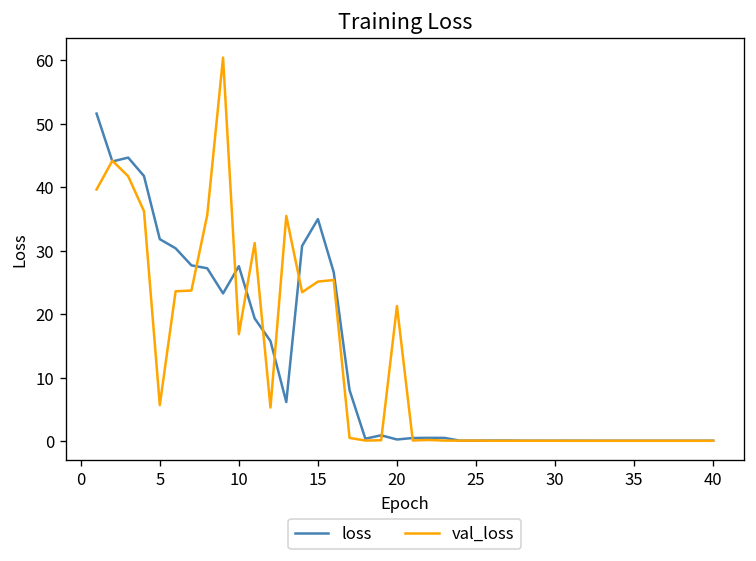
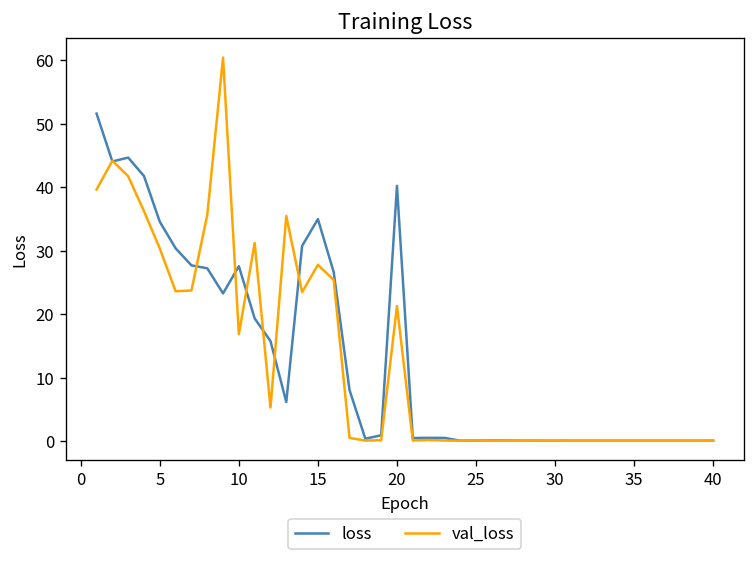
  {
    "loss": {
-     "5": 32,
+     "5": 35,
      "10": 28,
      "15": 35,
-     "20": 0
+     "20": 40
    },
    "val_loss": {
-     "5": 6,
+     "5": 30,
      "10": 17,
-     "15": 25,
+     "15": 28,
      "20": 21
    }
  }
